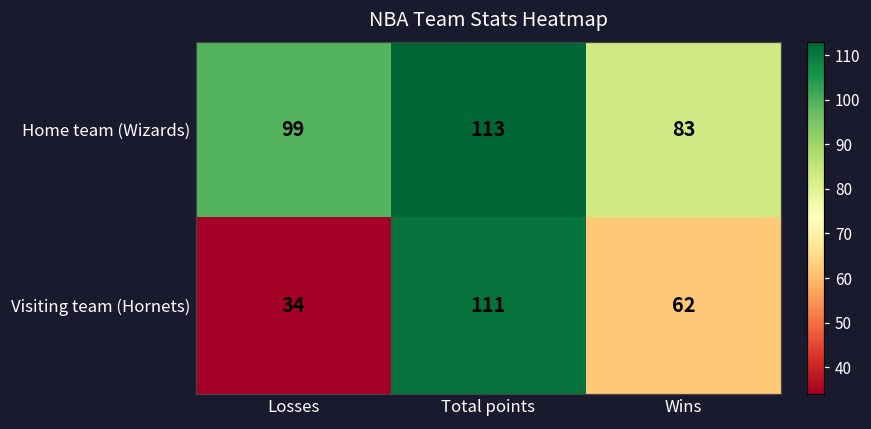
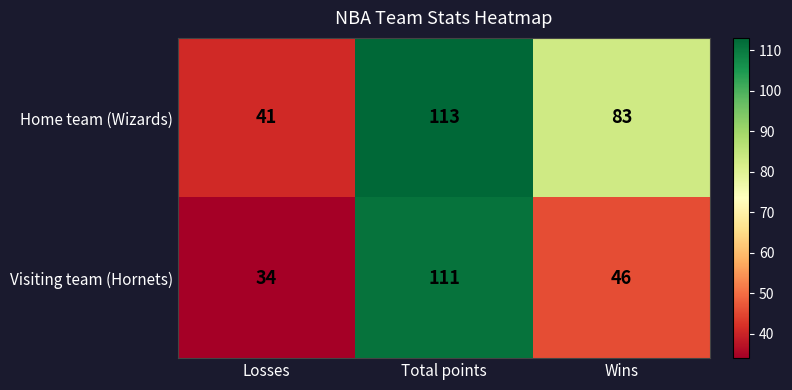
  {
    "Home team (Wizards)": {
-     "Losses": 99,
+     "Losses": 41,
      "Total points": 113,
      "Wins": 83
    },
    "Visiting team (Hornets)": {
      "Losses": 34,
      "Total points": 111,
-     "Wins": 62
+     "Wins": 46
    }
  }
